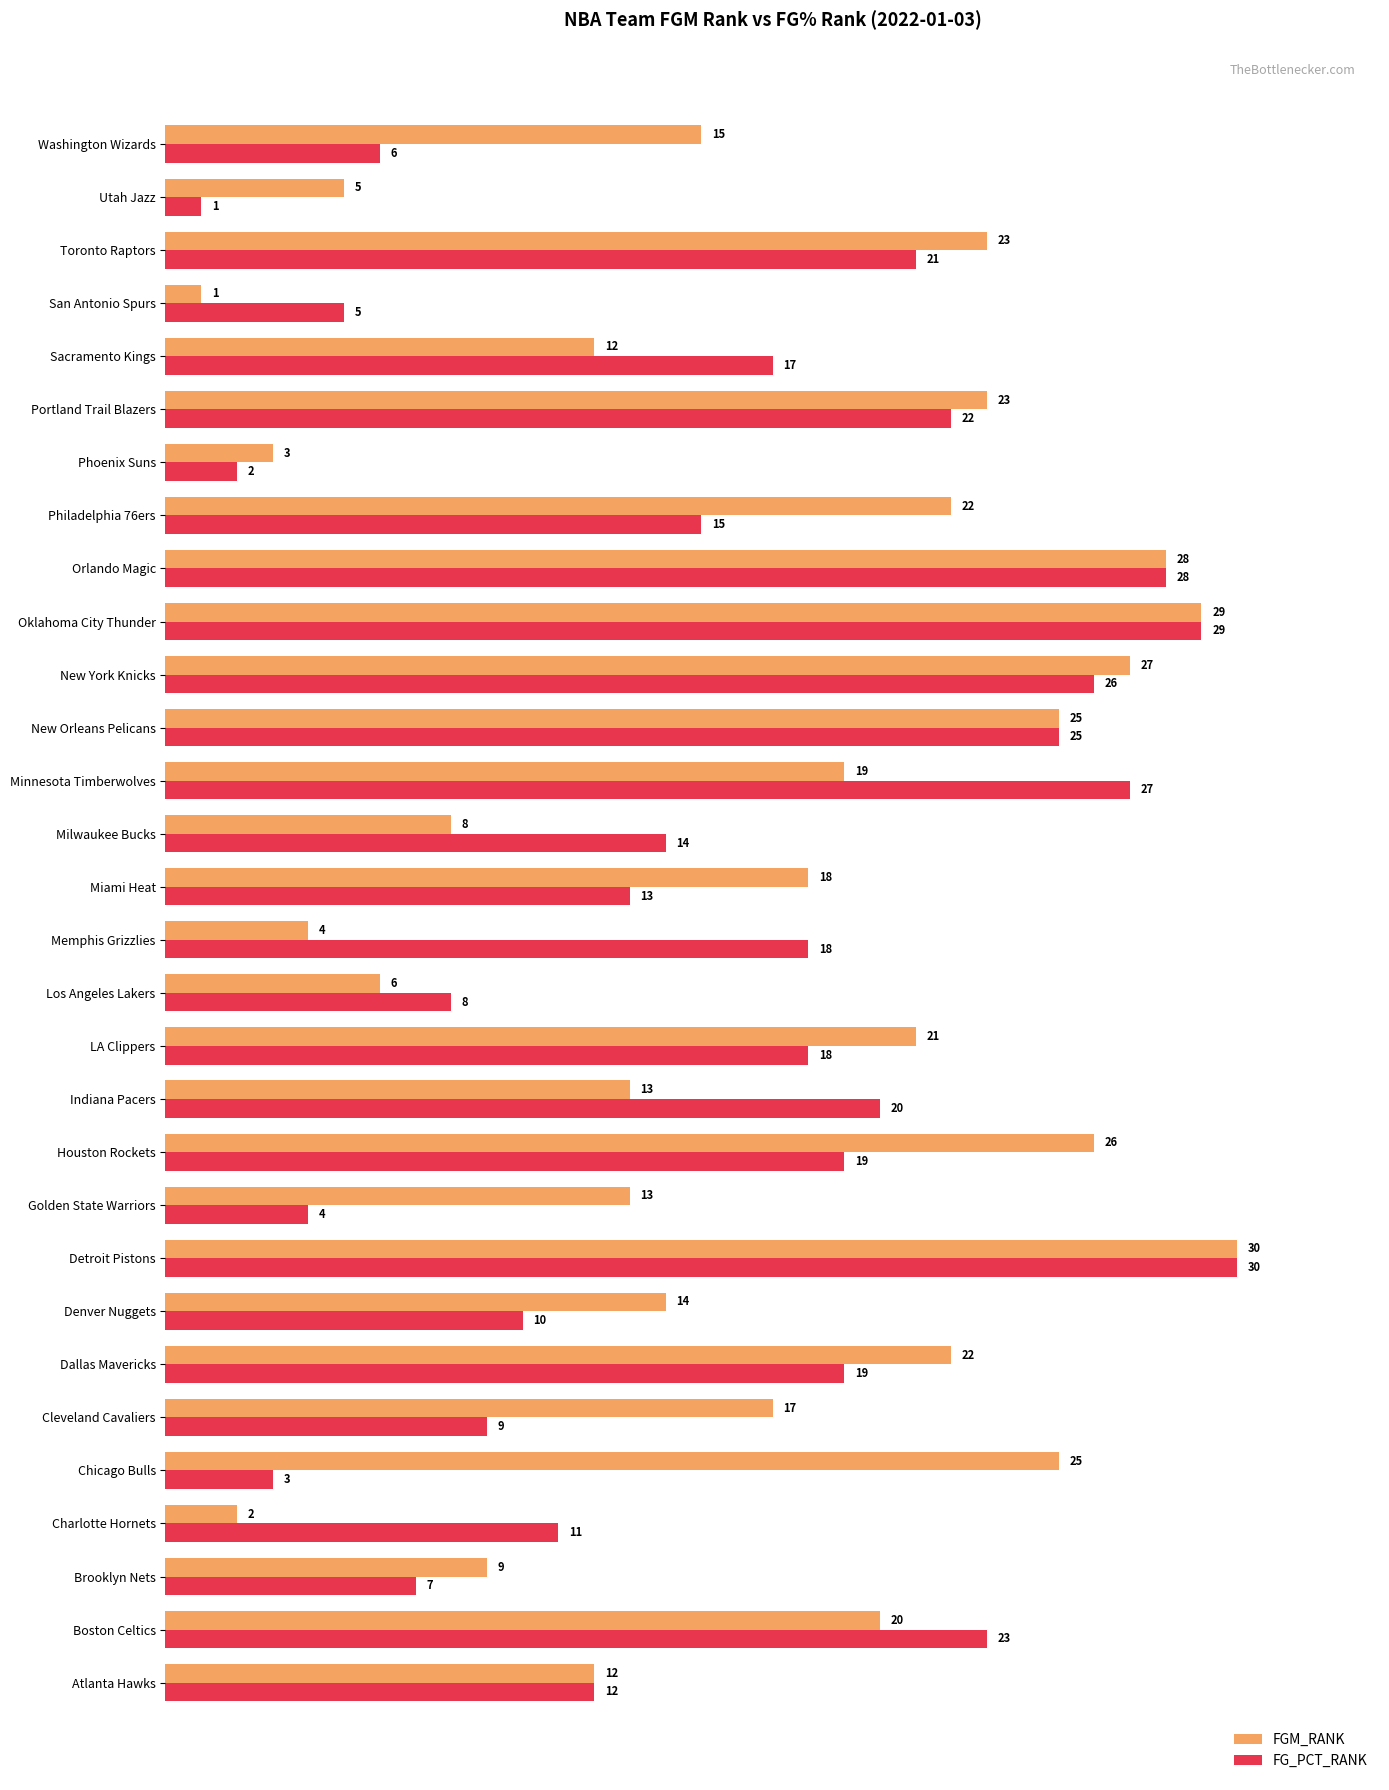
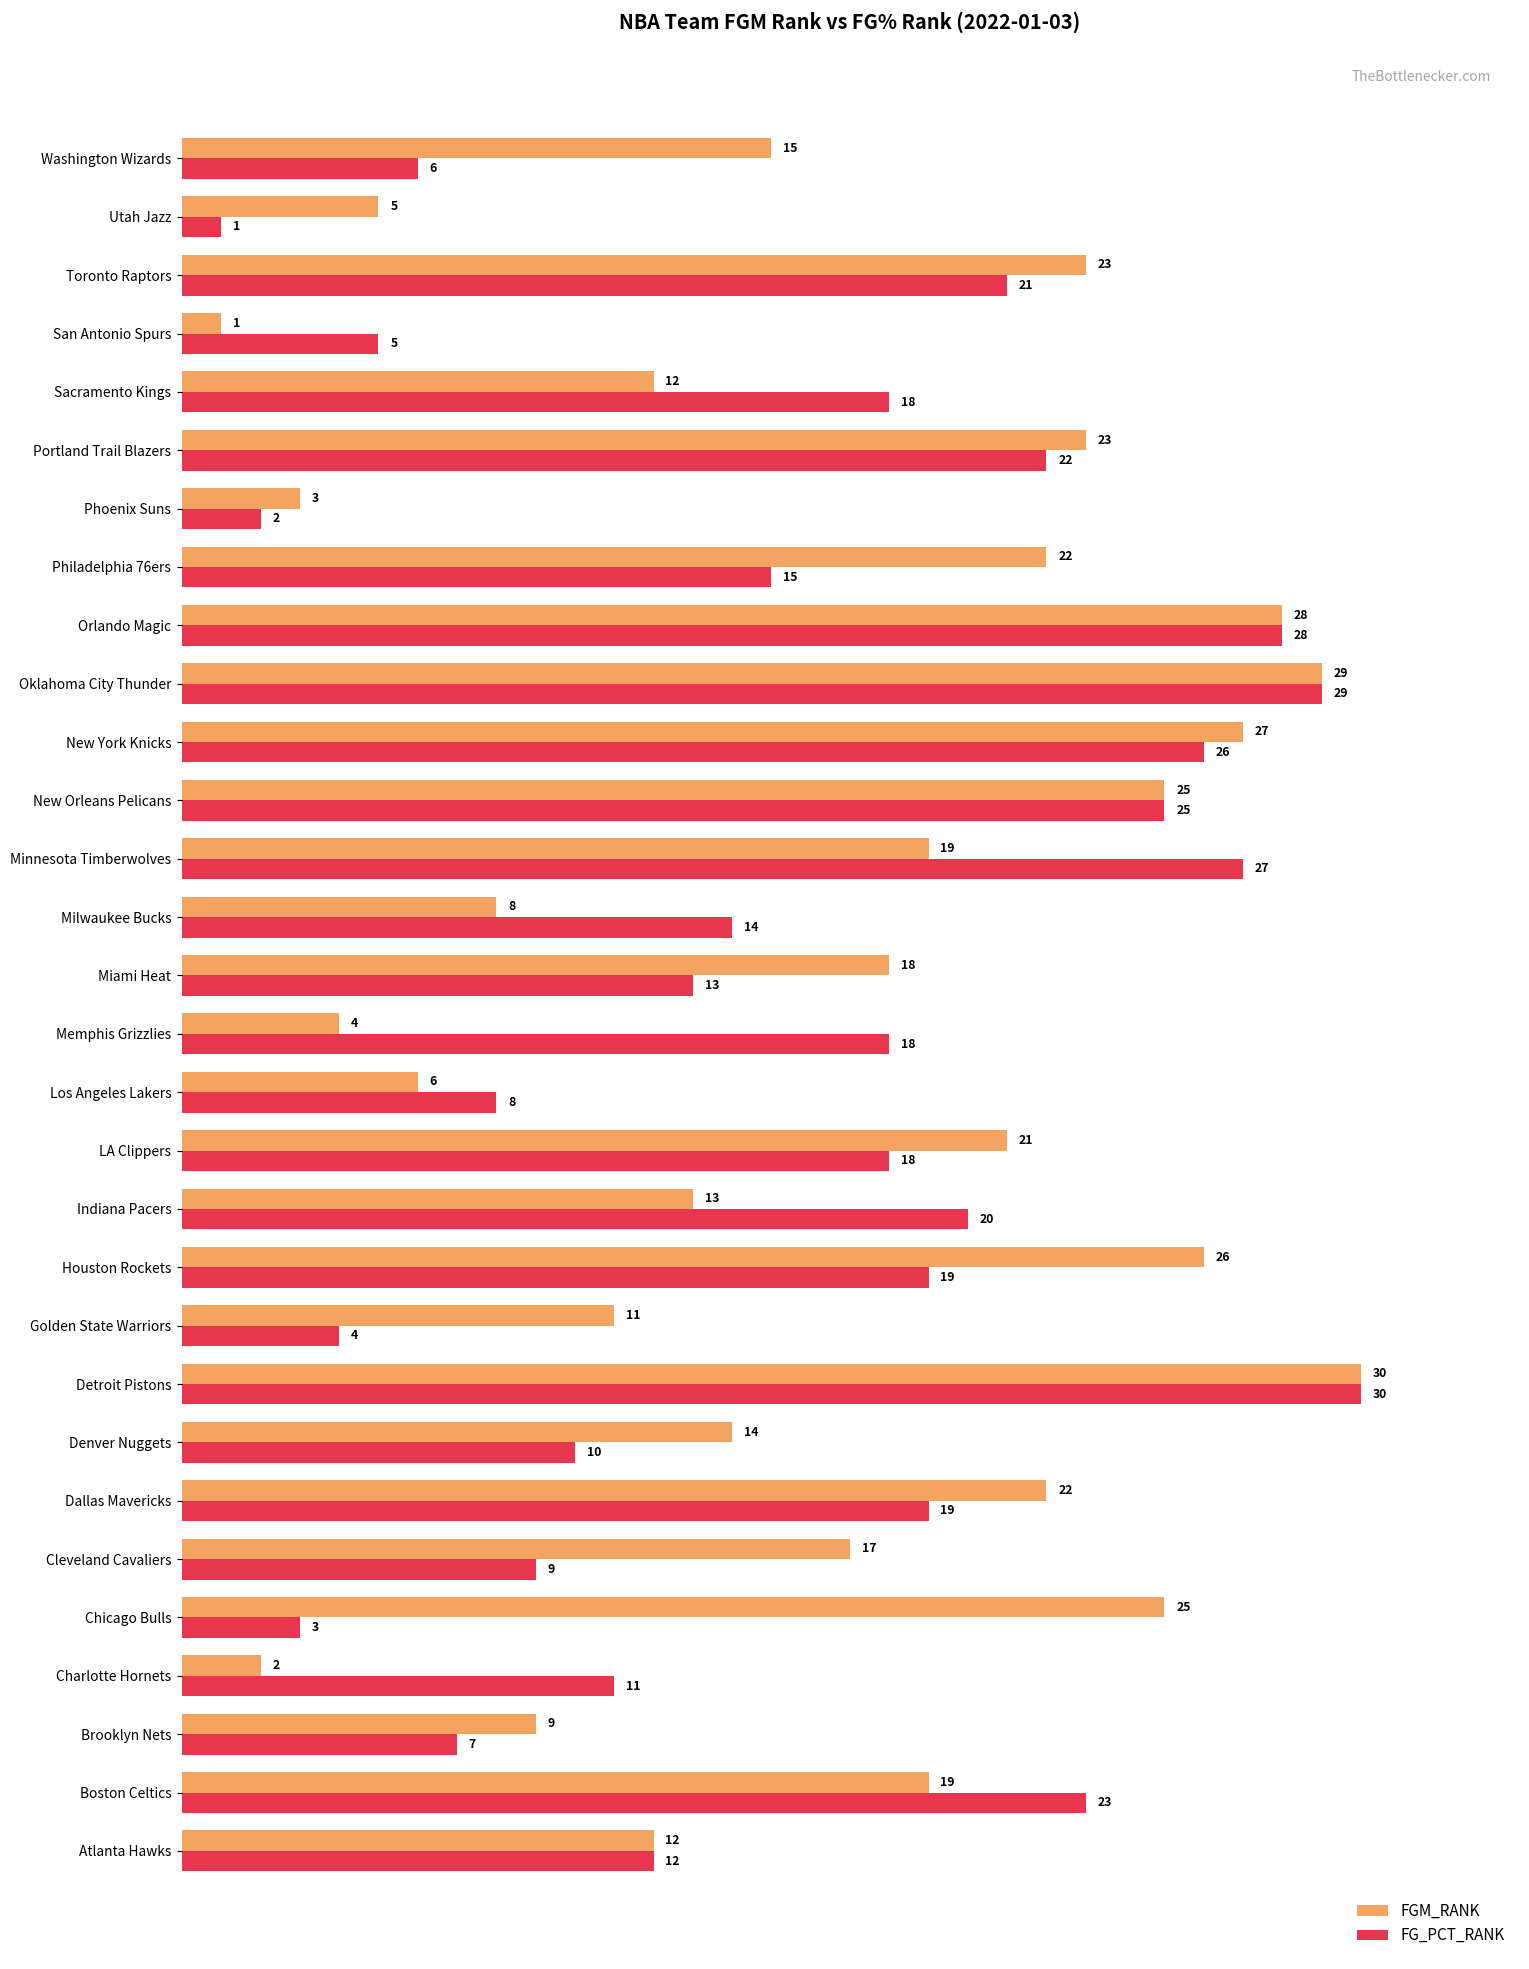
  {
    "FGM_RANK": {
      "Washington Wizards": 15,
      "Utah Jazz": 5,
      "Toronto Raptors": 23,
      "San Antonio Spurs": 1,
      "Sacramento Kings": 12,
      "Portland Trail Blazers": 23,
      "Phoenix Suns": 3,
      "Philadelphia 76ers": 22,
      "Orlando Magic": 28,
      "Oklahoma City Thunder": 29,
      "New York Knicks": 27,
      "New Orleans Pelicans": 25,
      "Minnesota Timberwolves": 19,
      "Milwaukee Bucks": 8,
      "Miami Heat": 18,
      "Memphis Grizzlies": 4,
      "Los Angeles Lakers": 6,
      "LA Clippers": 21,
      "Indiana Pacers": 13,
      "Houston Rockets": 26,
-     "Golden State Warriors": 13,
+     "Golden State Warriors": 11,
      "Detroit Pistons": 30,
      "Denver Nuggets": 14,
      "Dallas Mavericks": 22,
      "Cleveland Cavaliers": 17,
      "Chicago Bulls": 25,
      "Charlotte Hornets": 2,
      "Brooklyn Nets": 9,
-     "Boston Celtics": 20,
+     "Boston Celtics": 19,
      "Atlanta Hawks": 12
    },
    "FG_PCT_RANK": {
      "Washington Wizards": 6,
      "Utah Jazz": 1,
      "Toronto Raptors": 21,
      "San Antonio Spurs": 5,
-     "Sacramento Kings": 17,
+     "Sacramento Kings": 18,
      "Portland Trail Blazers": 22,
      "Phoenix Suns": 2,
      "Philadelphia 76ers": 15,
      "Orlando Magic": 28,
      "Oklahoma City Thunder": 29,
      "New York Knicks": 26,
      "New Orleans Pelicans": 25,
      "Minnesota Timberwolves": 27,
      "Milwaukee Bucks": 14,
      "Miami Heat": 13,
      "Memphis Grizzlies": 18,
      "Los Angeles Lakers": 8,
      "LA Clippers": 18,
      "Indiana Pacers": 20,
      "Houston Rockets": 19,
      "Golden State Warriors": 4,
      "Detroit Pistons": 30,
      "Denver Nuggets": 10,
      "Dallas Mavericks": 19,
      "Cleveland Cavaliers": 9,
      "Chicago Bulls": 3,
      "Charlotte Hornets": 11,
      "Brooklyn Nets": 7,
      "Boston Celtics": 23,
      "Atlanta Hawks": 12
    }
  }
